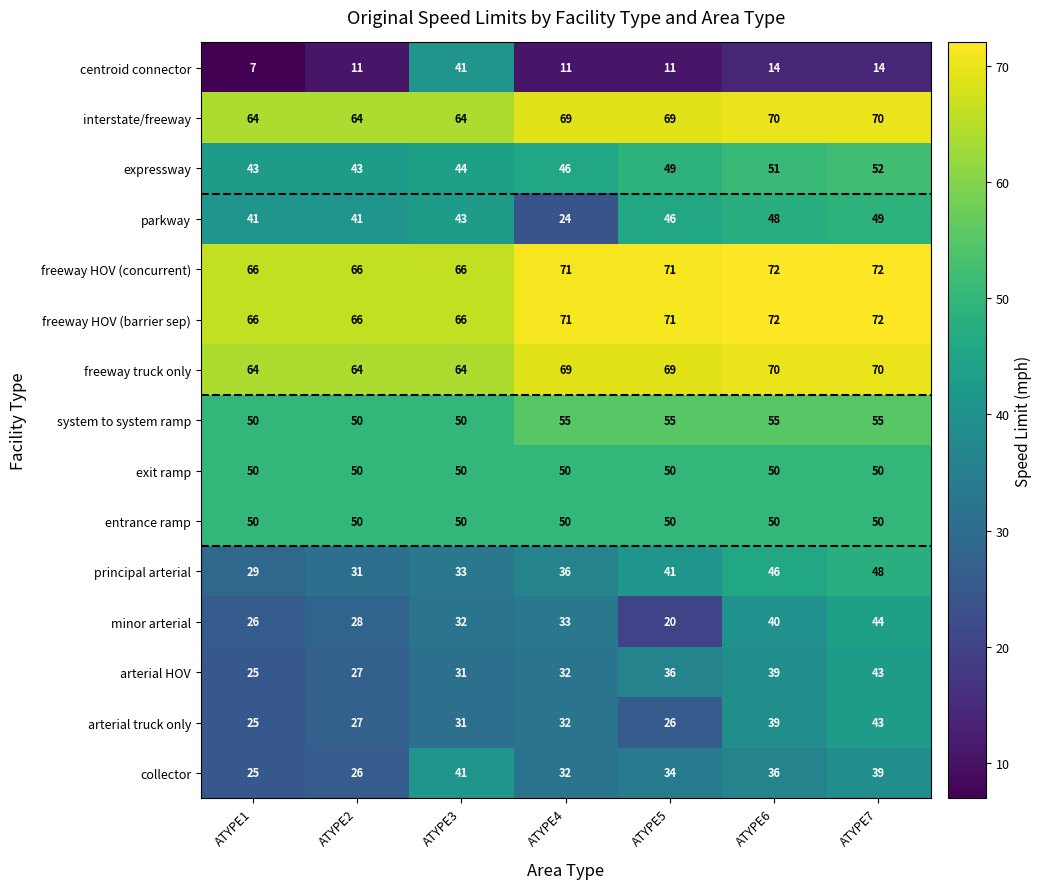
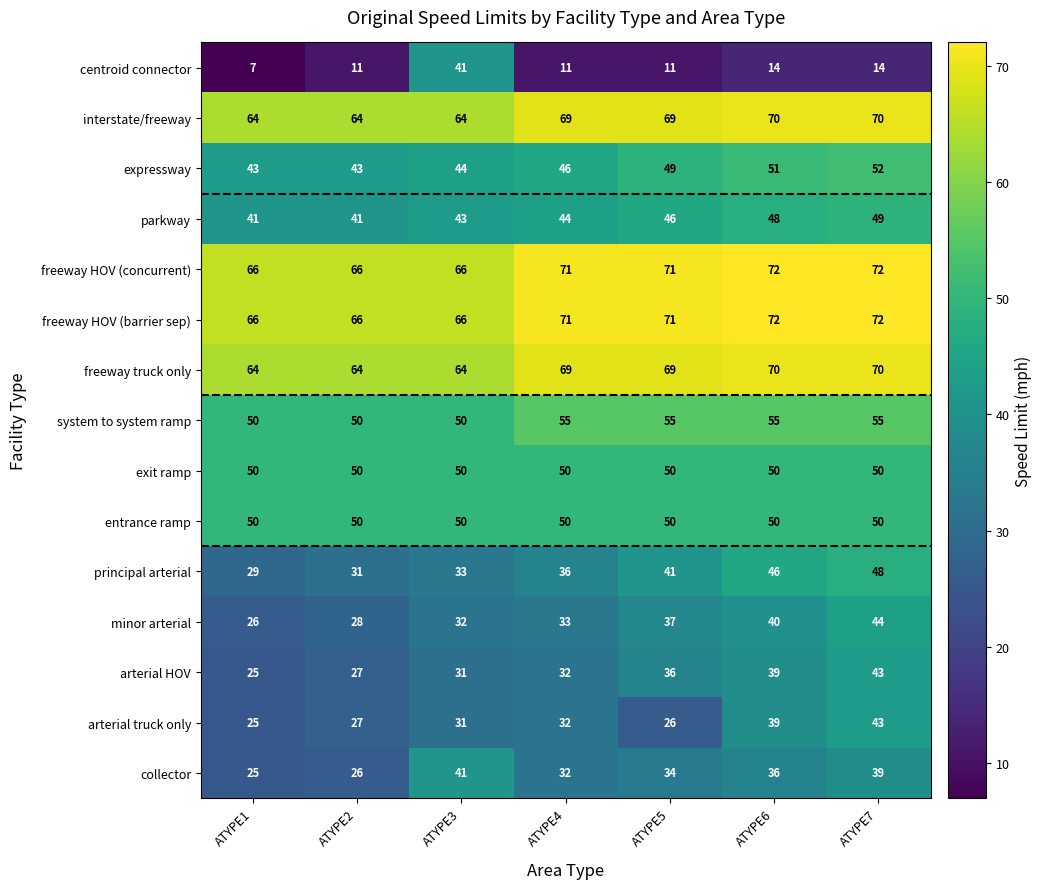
  {
    "centroid connector": {
      "ATYPE1": 7,
      "ATYPE2": 11,
      "ATYPE3": 41,
      "ATYPE4": 11,
      "ATYPE5": 11,
      "ATYPE6": 14,
      "ATYPE7": 14
    },
    "interstate/freeway": {
      "ATYPE1": 64,
      "ATYPE2": 64,
      "ATYPE3": 64,
      "ATYPE4": 69,
      "ATYPE5": 69,
      "ATYPE6": 70,
      "ATYPE7": 70
    },
    "expressway": {
      "ATYPE1": 43,
      "ATYPE2": 43,
      "ATYPE3": 44,
      "ATYPE4": 46,
      "ATYPE5": 49,
      "ATYPE6": 51,
      "ATYPE7": 52
    },
    "parkway": {
      "ATYPE1": 41,
      "ATYPE2": 41,
      "ATYPE3": 43,
-     "ATYPE4": 24,
+     "ATYPE4": 44,
      "ATYPE5": 46,
      "ATYPE6": 48,
      "ATYPE7": 49
    },
    "freeway HOV (concurrent)": {
      "ATYPE1": 66,
      "ATYPE2": 66,
      "ATYPE3": 66,
      "ATYPE4": 71,
      "ATYPE5": 71,
      "ATYPE6": 72,
      "ATYPE7": 72
    },
    "freeway HOV (barrier sep)": {
      "ATYPE1": 66,
      "ATYPE2": 66,
      "ATYPE3": 66,
      "ATYPE4": 71,
      "ATYPE5": 71,
      "ATYPE6": 72,
      "ATYPE7": 72
    },
    "freeway truck only": {
      "ATYPE1": 64,
      "ATYPE2": 64,
      "ATYPE3": 64,
      "ATYPE4": 69,
      "ATYPE5": 69,
      "ATYPE6": 70,
      "ATYPE7": 70
    },
    "system to system ramp": {
      "ATYPE1": 50,
      "ATYPE2": 50,
      "ATYPE3": 50,
      "ATYPE4": 55,
      "ATYPE5": 55,
      "ATYPE6": 55,
      "ATYPE7": 55
    },
    "exit ramp": {
      "ATYPE1": 50,
      "ATYPE2": 50,
      "ATYPE3": 50,
      "ATYPE4": 50,
      "ATYPE5": 50,
      "ATYPE6": 50,
      "ATYPE7": 50
    },
    "entrance ramp": {
      "ATYPE1": 50,
      "ATYPE2": 50,
      "ATYPE3": 50,
      "ATYPE4": 50,
      "ATYPE5": 50,
      "ATYPE6": 50,
      "ATYPE7": 50
    },
    "principal arterial": {
      "ATYPE1": 29,
      "ATYPE2": 31,
      "ATYPE3": 33,
      "ATYPE4": 36,
      "ATYPE5": 41,
      "ATYPE6": 46,
      "ATYPE7": 48
    },
    "minor arterial": {
      "ATYPE1": 26,
      "ATYPE2": 28,
      "ATYPE3": 32,
      "ATYPE4": 33,
-     "ATYPE5": 20,
+     "ATYPE5": 37,
      "ATYPE6": 40,
      "ATYPE7": 44
    },
    "arterial HOV": {
      "ATYPE1": 25,
      "ATYPE2": 27,
      "ATYPE3": 31,
      "ATYPE4": 32,
      "ATYPE5": 36,
      "ATYPE6": 39,
      "ATYPE7": 43
    },
    "arterial truck only": {
      "ATYPE1": 25,
      "ATYPE2": 27,
      "ATYPE3": 31,
      "ATYPE4": 32,
      "ATYPE5": 26,
      "ATYPE6": 39,
      "ATYPE7": 43
    },
    "collector": {
      "ATYPE1": 25,
      "ATYPE2": 26,
      "ATYPE3": 41,
      "ATYPE4": 32,
      "ATYPE5": 34,
      "ATYPE6": 36,
      "ATYPE7": 39
    }
  }
